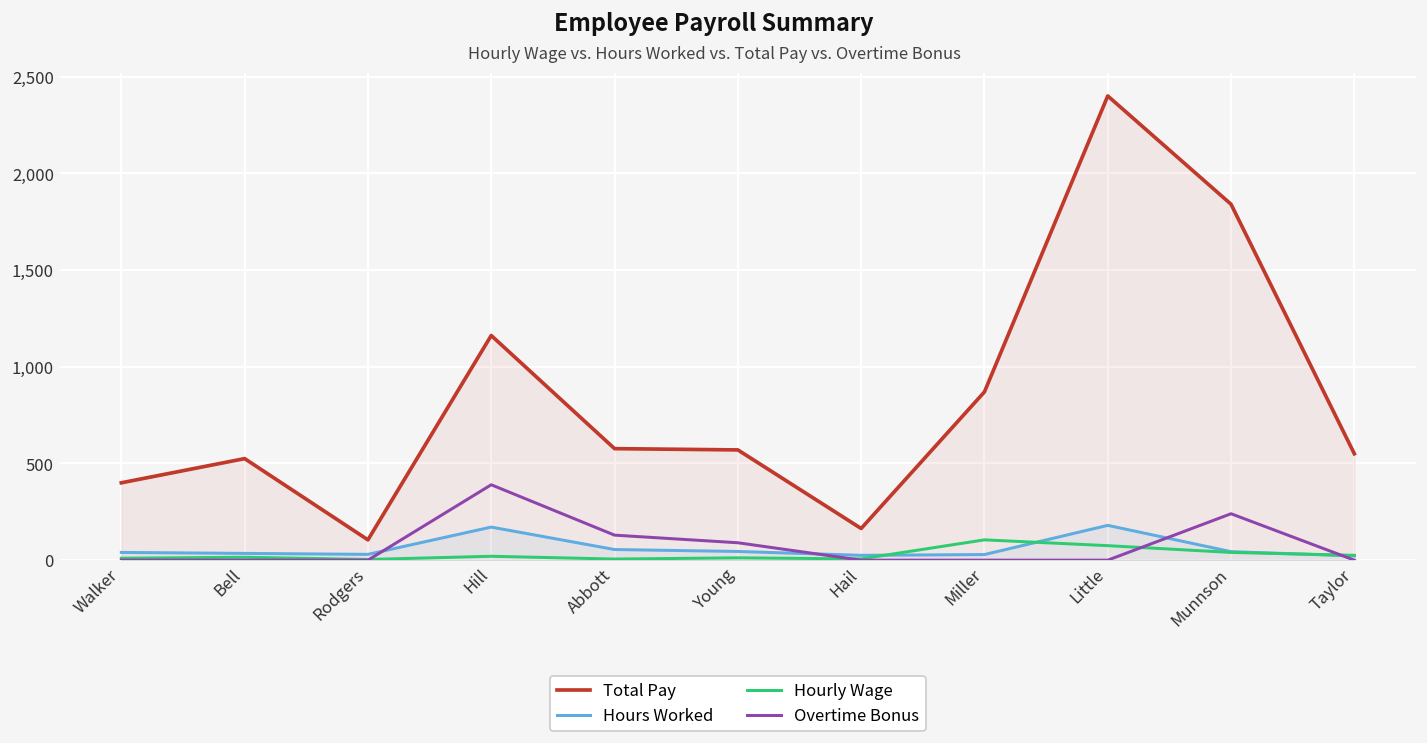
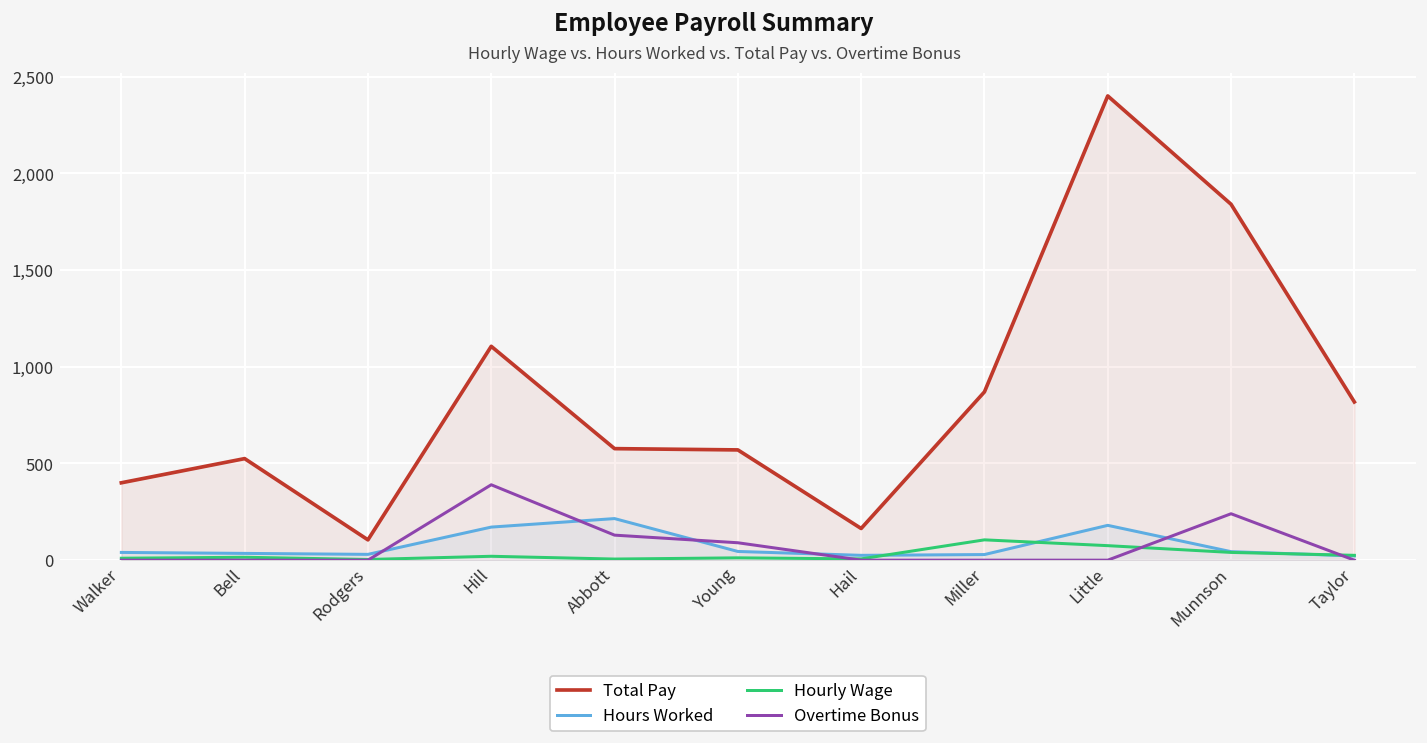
  {
    "Total Pay": {
      "Walker": "400",
      "Bell": "530",
      "Rodgers": "110",
-     "Hill": "1,160",
+     "Hill": "1,110",
      "Abbott": "580",
      "Young": "570",
      "Hail": "160",
      "Miller": "870",
      "Little": "2,400",
      "Munnson": "1,840",
-     "Taylor": "550"
+     "Taylor": "820"
    },
    "Hours Worked": {
      "Walker": "40",
      "Bell": "40",
      "Rodgers": "30",
      "Hill": "170",
-     "Abbott": "60",
+     "Abbott": "220",
      "Young": "50",
      "Hail": "30",
      "Miller": "30",
      "Little": "180"
    },
    "Hourly Wage": {
      "Hill": "20",
      "Abbott": "10",
      "Young": "10",
      "Miller": "110",
      "Little": "80"
    },
    "Overtime Bonus": {
      "Hill": "390",
      "Abbott": "130",
      "Young": "90",
      "Miller": "0",
      "Little": "0",
      "Munnson": "240",
      "Taylor": "0"
    }
  }
